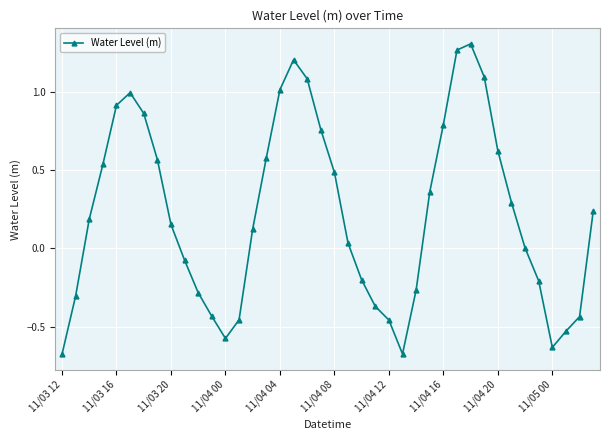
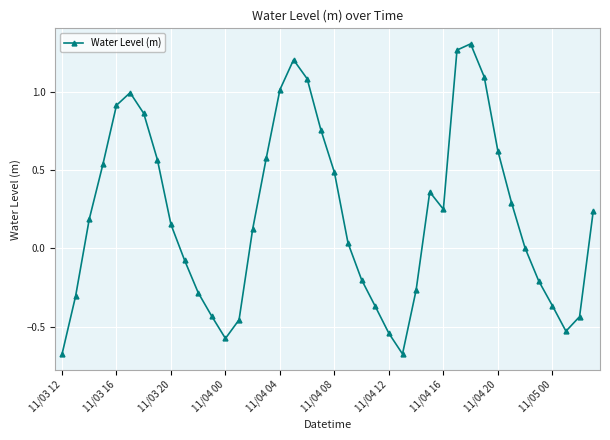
  {
    "11/03 12": -0.68,
    "11/03 16": 0.91,
    "11/03 20": 0.15,
    "11/04 00": -0.57,
    "11/04 04": 1.01,
    "11/04 08": 0.49,
-   "11/04 12": -0.46,
-   "11/04 16": 0.79,
+   "11/04 12": -0.54,
+   "11/04 16": 0.25,
    "11/04 20": 0.62,
-   "11/05 00": -0.63
+   "11/05 00": -0.36
  }
